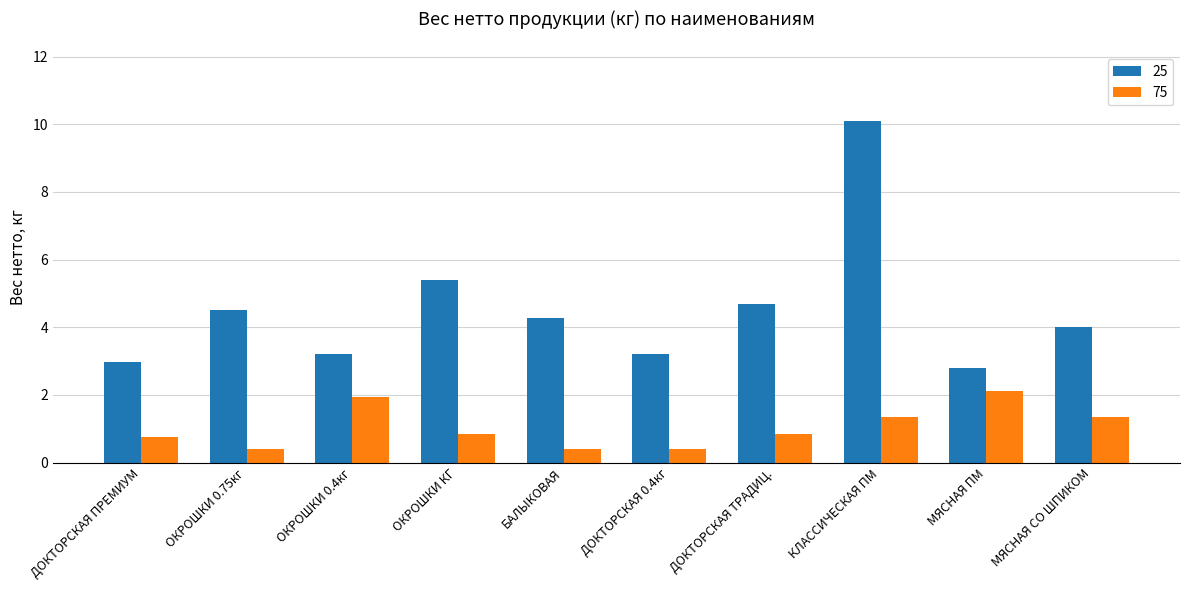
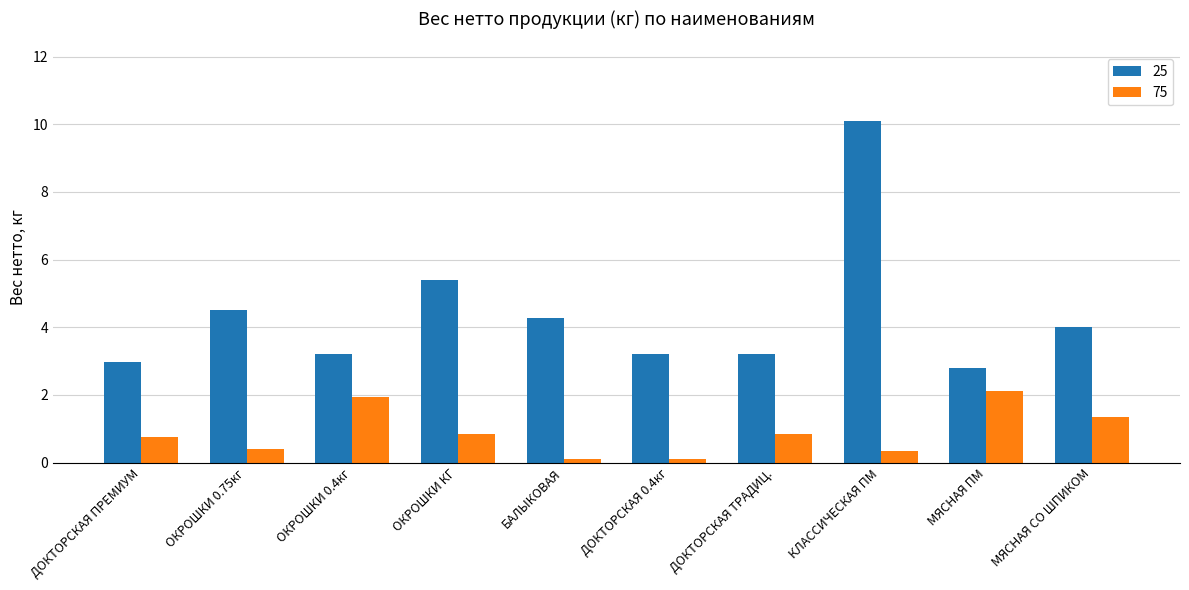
  {
    "25": {
      "ДОКТОРСКАЯ ПРЕМИУМ": 3.0,
      "ОКРОШКИ 0.75кг": 4.5,
      "ОКРОШКИ 0.4кг": 3.2,
      "ОКРОШКИ КГ": 5.4,
      "БАЛЫКОВАЯ": 4.3,
      "ДОКТОРСКАЯ 0.4кг": 3.2,
-     "ДОКТОРСКАЯ ТРАДИЦ.": 4.7,
+     "ДОКТОРСКАЯ ТРАДИЦ.": 3.2,
      "КЛАССИЧЕСКАЯ ПМ": 10.1,
      "МЯСНАЯ ПМ": 2.8,
      "МЯСНАЯ СО ШПИКОМ": 4.0
    },
    "75": {
      "ДОКТОРСКАЯ ПРЕМИУМ": 0.8,
      "ОКРОШКИ 0.75кг": 0.4,
      "ОКРОШКИ 0.4кг": 1.9,
      "ОКРОШКИ КГ": 0.8,
-     "БАЛЫКОВАЯ": 0.4,
-     "ДОКТОРСКАЯ 0.4кг": 0.4,
+     "БАЛЫКОВАЯ": 0.1,
+     "ДОКТОРСКАЯ 0.4кг": 0.1,
      "ДОКТОРСКАЯ ТРАДИЦ.": 0.9,
-     "КЛАССИЧЕСКАЯ ПМ": 1.4,
+     "КЛАССИЧЕСКАЯ ПМ": 0.4,
      "МЯСНАЯ ПМ": 2.1,
      "МЯСНАЯ СО ШПИКОМ": 1.4
    }
  }
